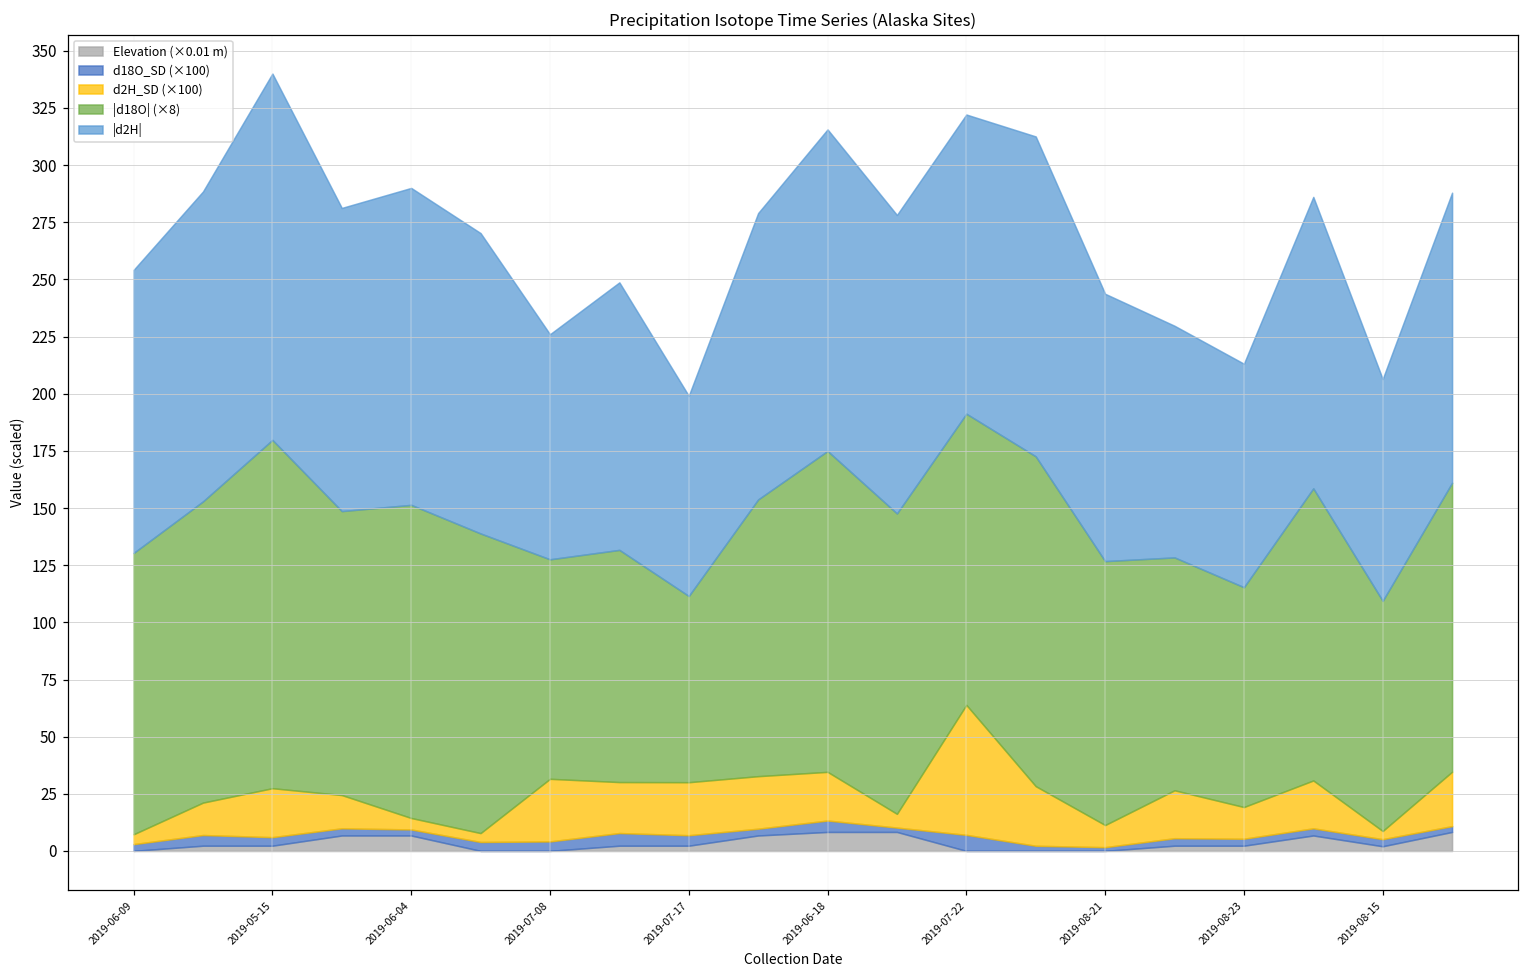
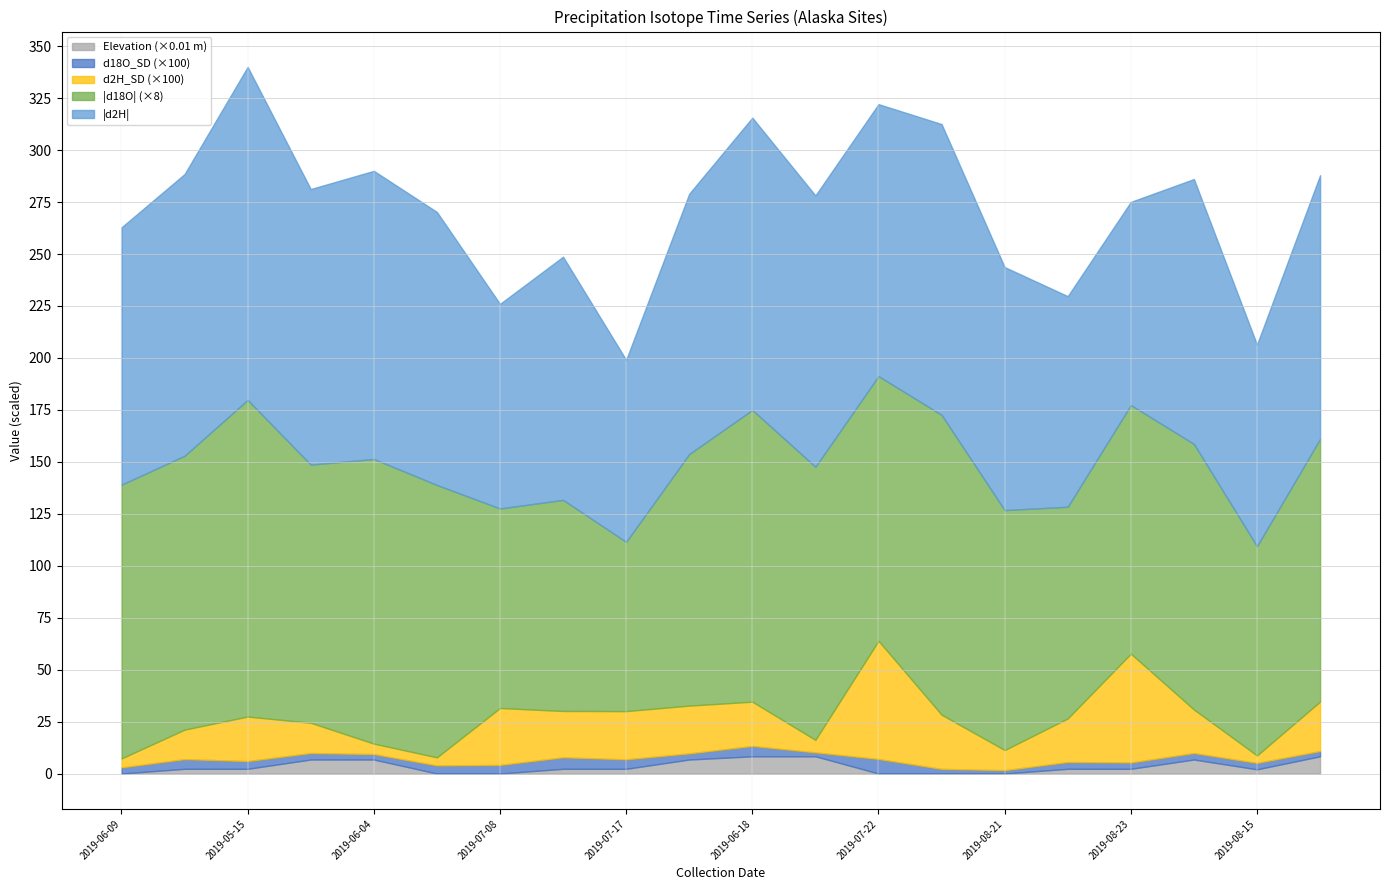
  {
    "Elevation (×0.01 m)": {
      "2019-05-15": 2,
      "2019-06-04": 7,
      "2019-07-17": 2,
      "2019-08-23": 2,
      "2019-08-15": 2
    },
    "d2H_SD (×100)": {
      "2019-06-09": 4,
      "2019-05-15": 21,
      "2019-06-04": 5,
      "2019-07-08": 27,
      "2019-07-17": 23,
      "2019-07-22": 57,
      "2019-08-21": 10,
-     "2019-08-23": 14,
+     "2019-08-23": 52,
      "2019-08-15": 4
    },
    "|d18O| (×8)": {
-     "2019-06-09": 123,
+     "2019-06-09": 132,
      "2019-05-15": 152,
      "2019-06-04": 137,
      "2019-07-08": 96,
      "2019-07-17": 81,
      "2019-07-22": 127,
      "2019-08-21": 115,
-     "2019-08-23": 96,
+     "2019-08-23": 120,
      "2019-08-15": 101
    }
  }
